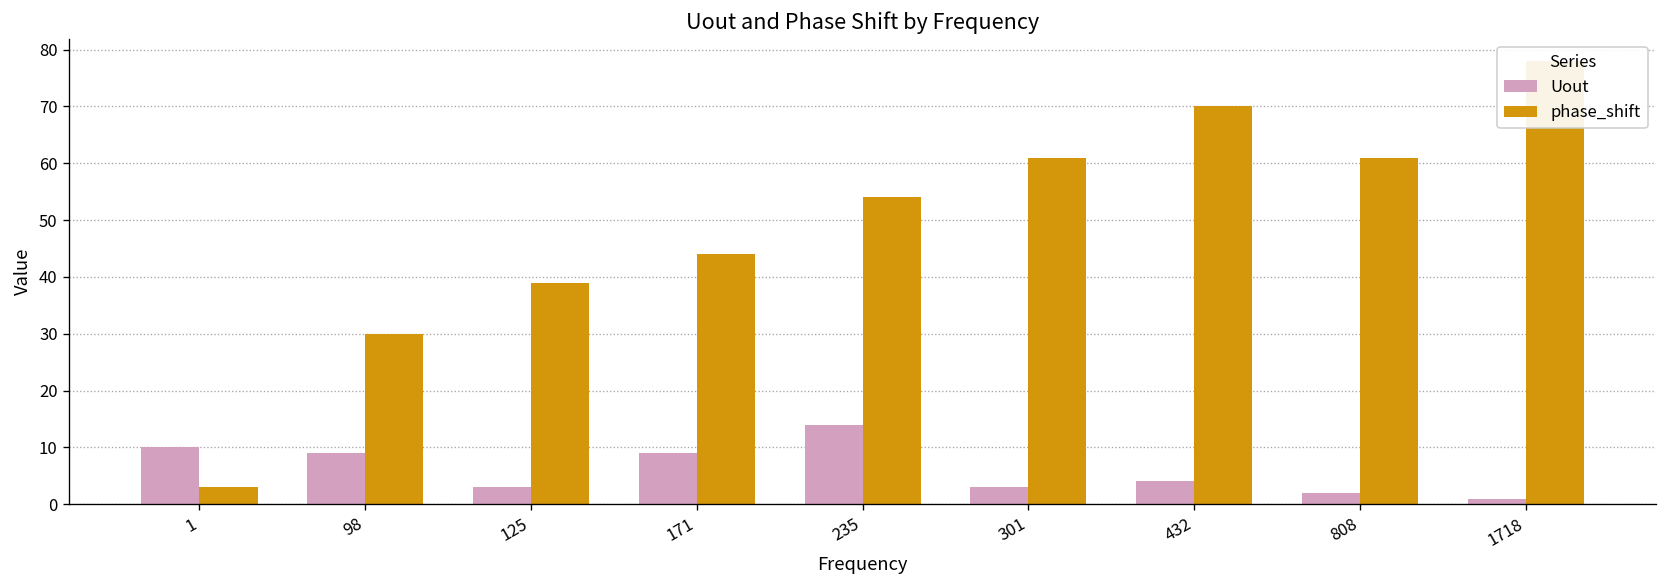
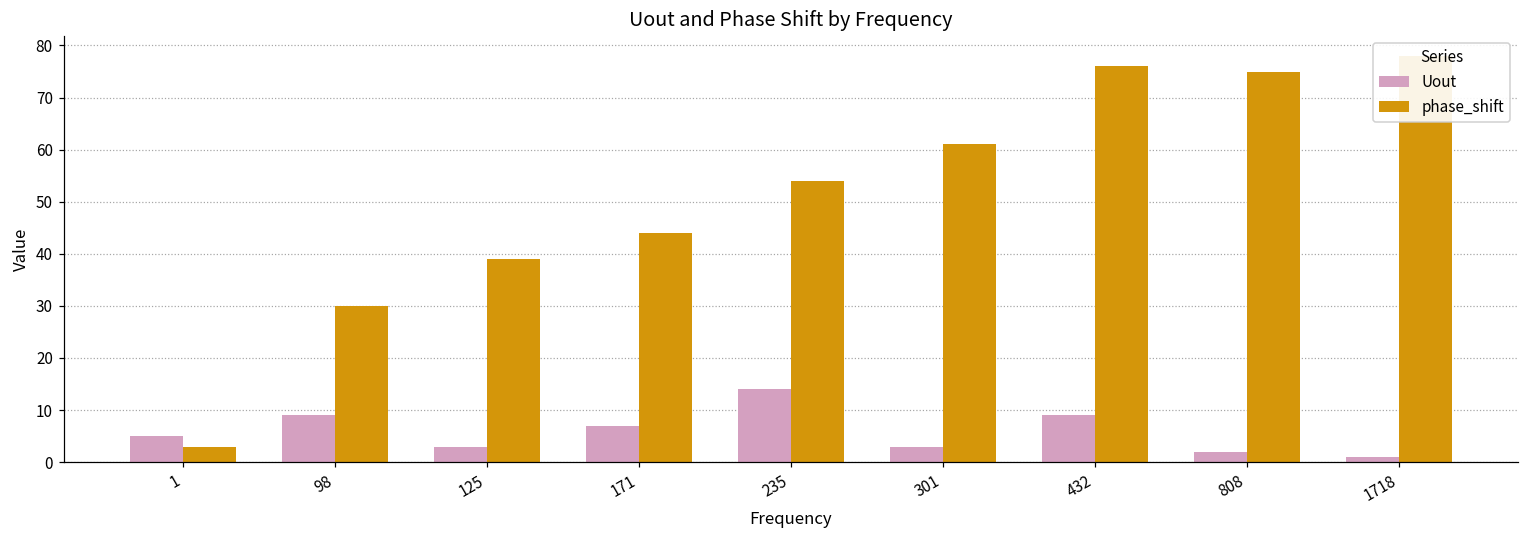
  {
    "Uout": {
-     "1": 10,
+     "1": 5,
      "98": 9,
      "125": 3,
-     "171": 9,
+     "171": 7,
      "235": 14,
      "301": 3,
-     "432": 4,
+     "432": 9,
      "808": 2,
      "1718": 1
    },
    "phase_shift": {
      "1": 3,
      "98": 30,
      "125": 39,
      "171": 44,
      "235": 54,
      "301": 61,
-     "432": 70,
-     "808": 61
+     "432": 76,
+     "808": 75
    }
  }
